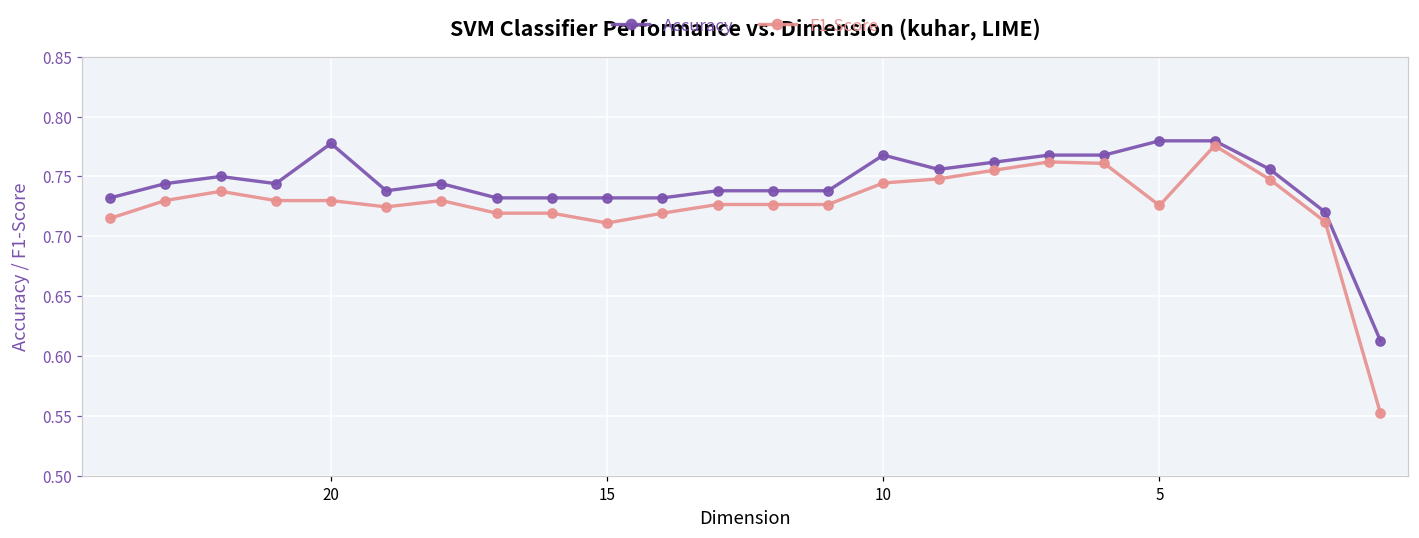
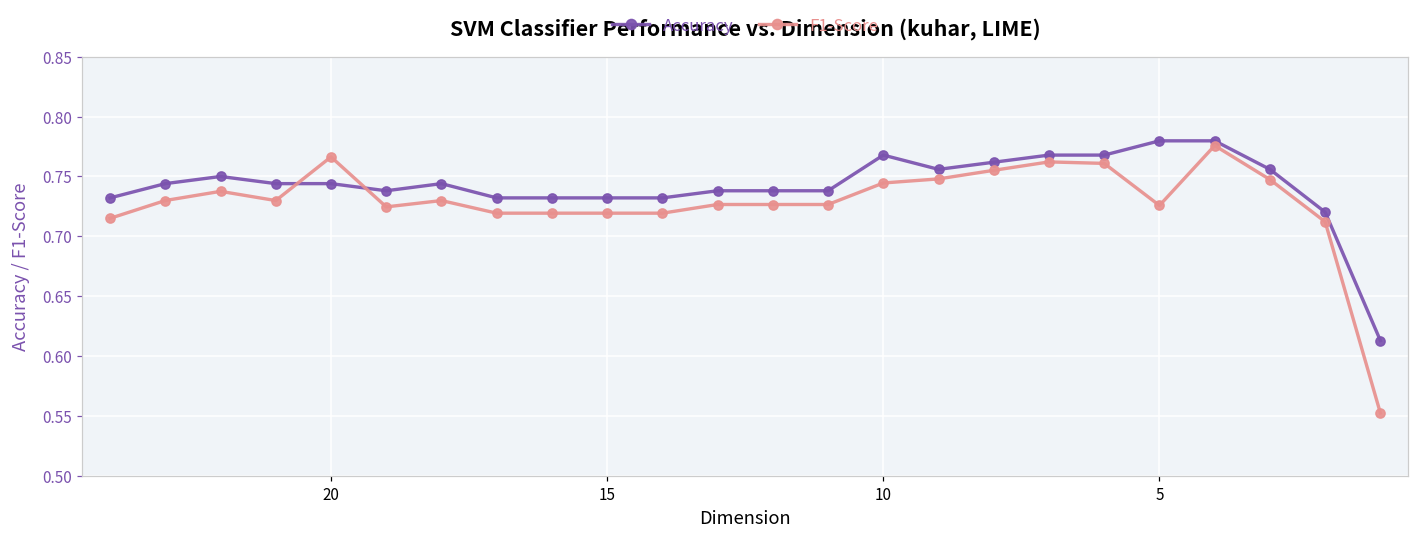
  {
    "Accuracy": {
-     "20": 0.778,
+     "20": 0.744,
      "15": 0.732,
      "10": 0.768,
      "5": 0.780
    },
    "F1-Score": {
-     "20": 0.730,
-     "15": 0.711,
+     "20": 0.766,
+     "15": 0.719,
      "10": 0.745,
      "5": 0.726
    }
  }
